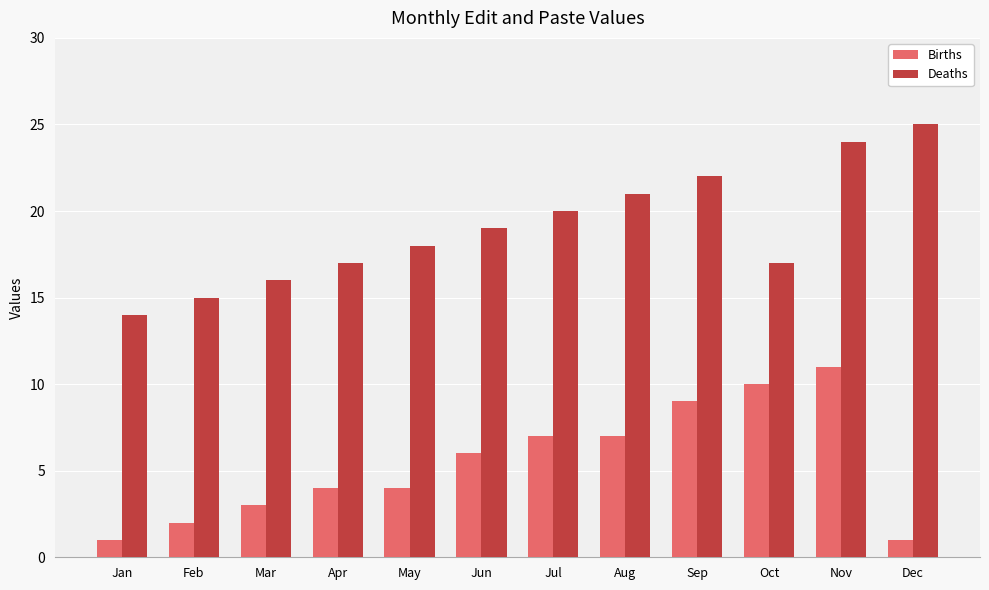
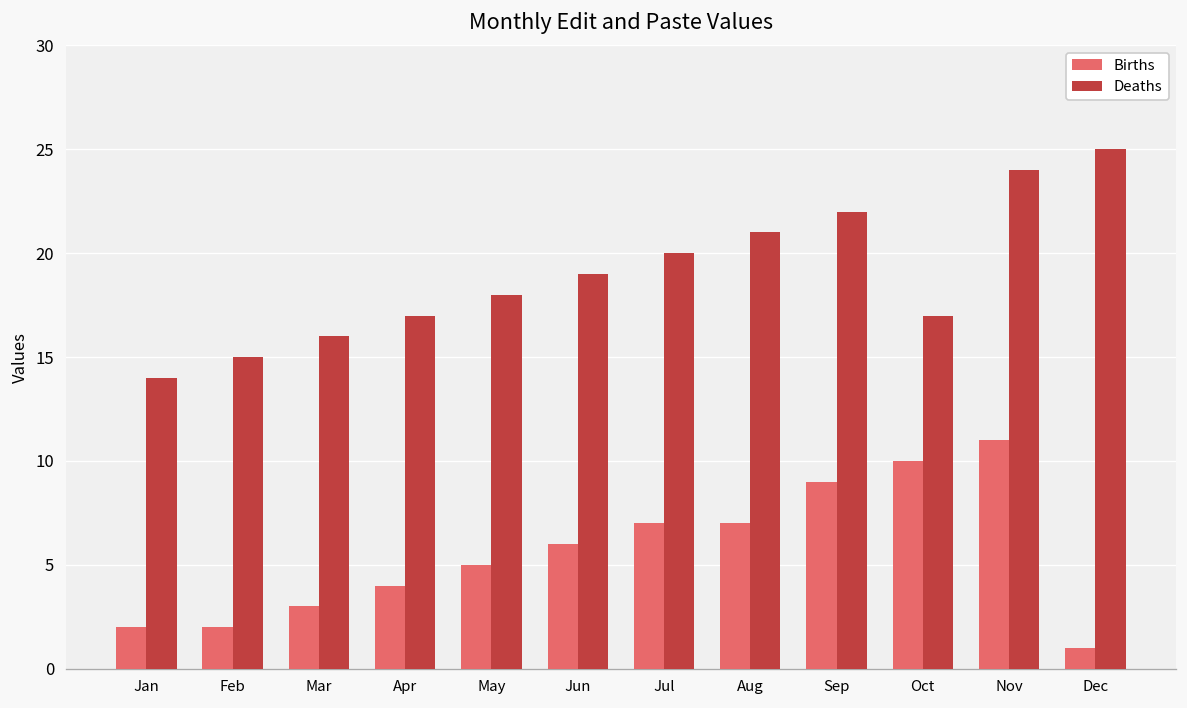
  {
    "Births": {
-     "Jan": 1,
+     "Jan": 2,
      "Feb": 2,
      "Mar": 3,
      "Apr": 4,
-     "May": 4,
+     "May": 5,
      "Jun": 6,
      "Jul": 7,
      "Aug": 7,
      "Sep": 9,
      "Oct": 10,
      "Nov": 11,
      "Dec": 1
    },
    "Deaths": {
      "Jan": 14,
      "Feb": 15,
      "Mar": 16,
      "Apr": 17,
      "May": 18,
      "Jun": 19,
      "Jul": 20,
      "Aug": 21,
      "Sep": 22,
      "Oct": 17,
      "Nov": 24,
      "Dec": 25
    }
  }
